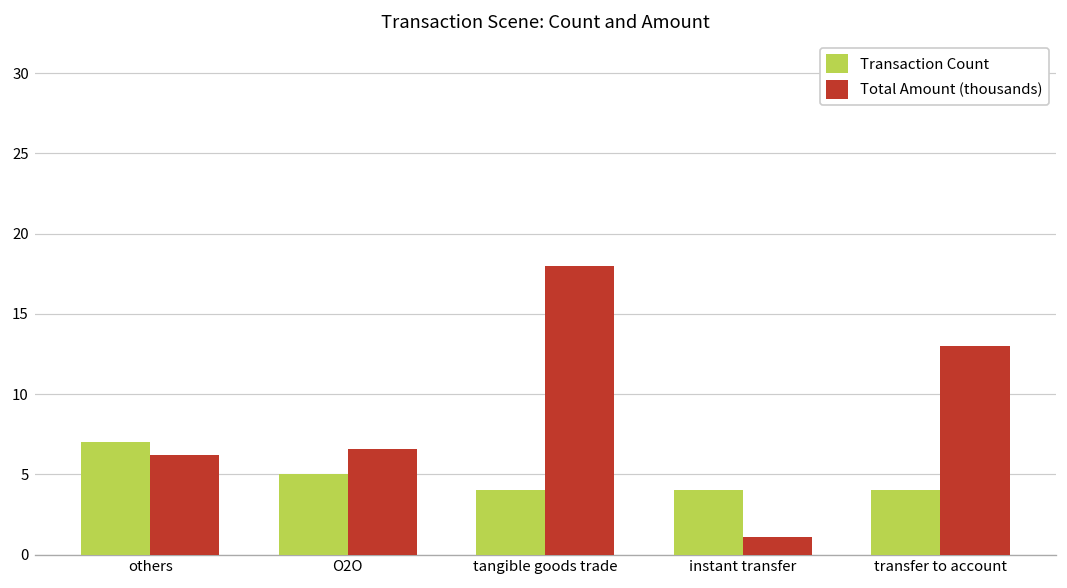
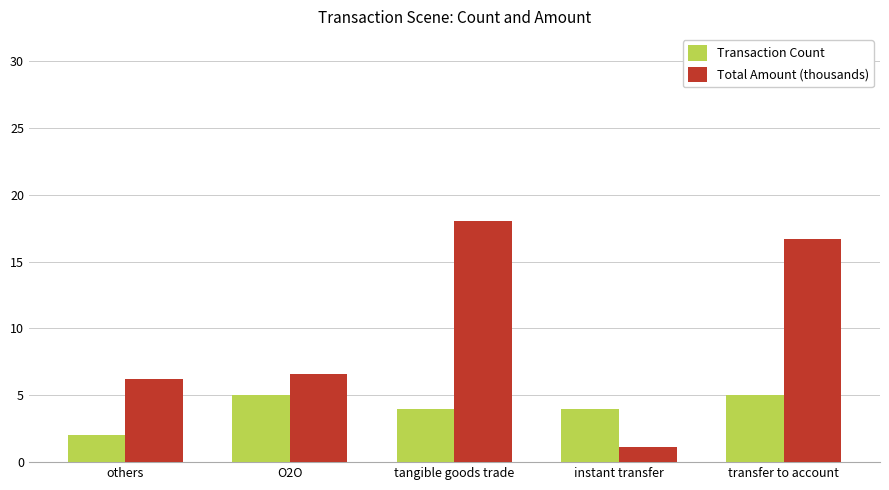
  {
    "Transaction Count": {
-     "others": 7,
+     "others": 2,
      "O2O": 5,
      "tangible goods trade": 4,
      "instant transfer": 4,
-     "transfer to account": 4
+     "transfer to account": 5
    },
    "Total Amount (thousands)": {
      "others": 6.2,
      "O2O": 6.6,
      "tangible goods trade": 18.0,
      "instant transfer": 1.1,
-     "transfer to account": 13.0
+     "transfer to account": 16.7
    }
  }
